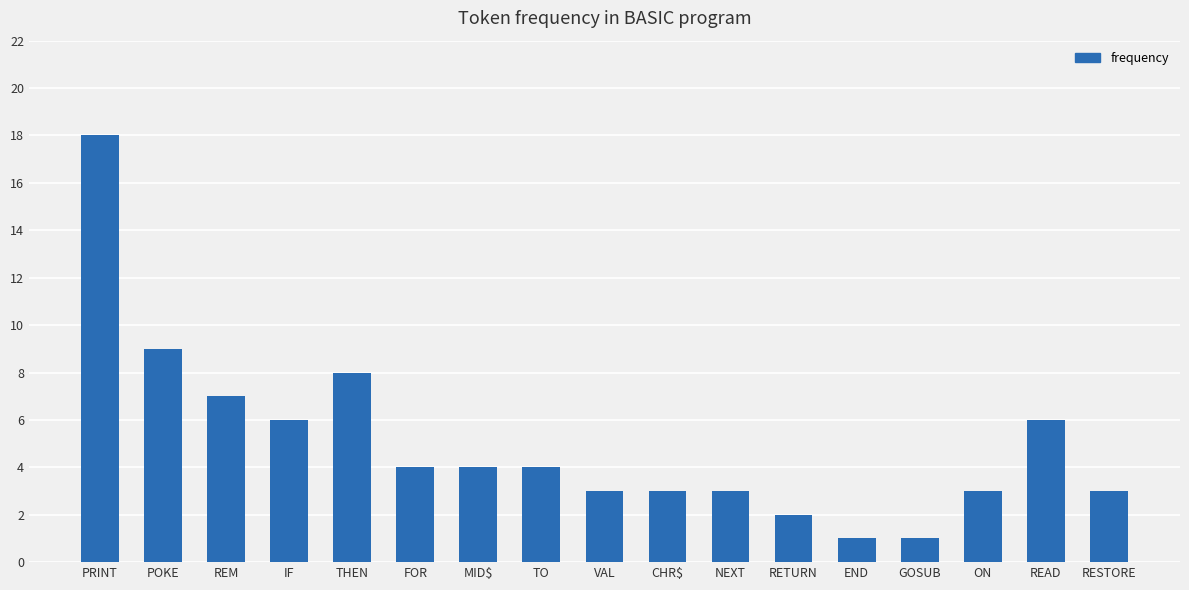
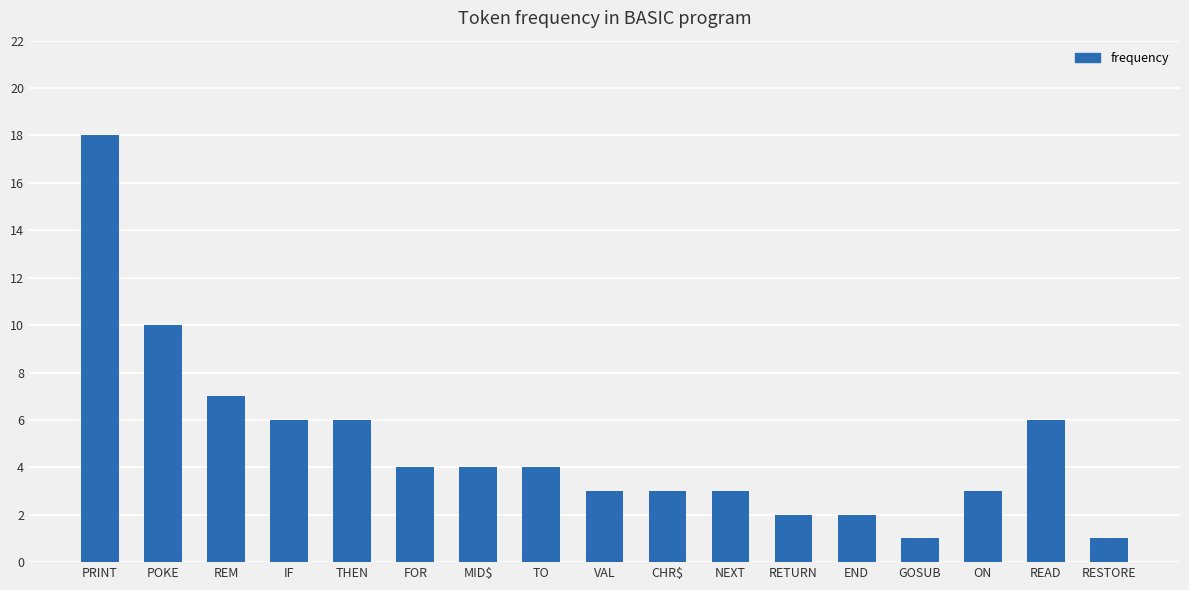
  {
    "PRINT": 18,
-   "POKE": 9,
+   "POKE": 10,
    "REM": 7,
    "IF": 6,
-   "THEN": 8,
+   "THEN": 6,
    "FOR": 4,
    "MID$": 4,
    "TO": 4,
    "VAL": 3,
    "CHR$": 3,
    "NEXT": 3,
    "RETURN": 2,
-   "END": 1,
+   "END": 2,
    "GOSUB": 1,
    "ON": 3,
    "READ": 6,
-   "RESTORE": 3
+   "RESTORE": 1
  }
